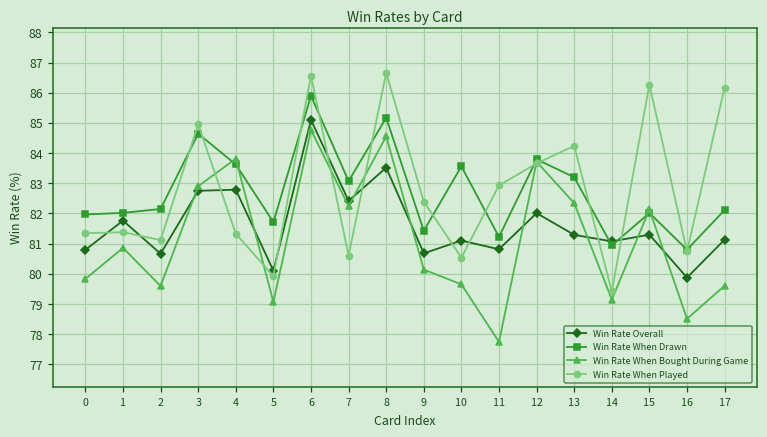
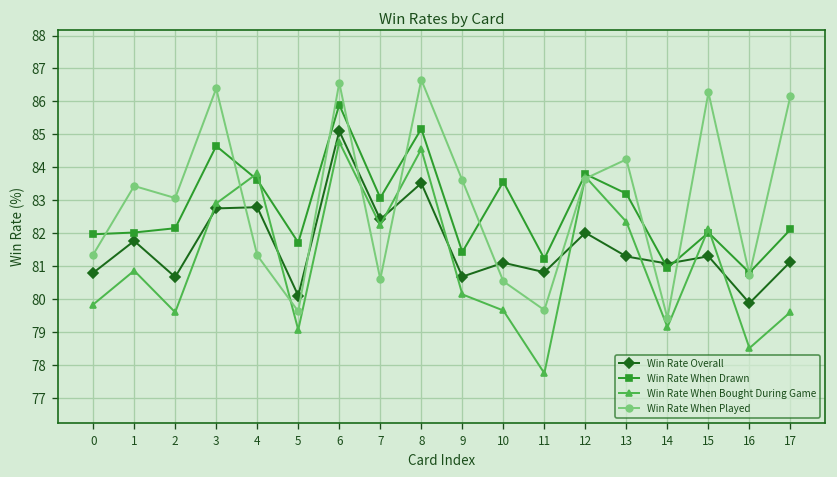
  {
    "Win Rate When Played": {
      "0": 81.3,
-     "1": 81.4,
-     "2": 81.1,
-     "3": 85.0,
+     "1": 83.4,
+     "2": 83.1,
+     "3": 86.4,
      "4": 81.3,
-     "5": 79.9,
+     "5": 79.6,
      "6": 86.6,
      "7": 80.6,
      "8": 86.7,
-     "9": 82.4,
+     "9": 83.6,
      "10": 80.5,
-     "11": 82.9,
+     "11": 79.7,
      "13": 84.2,
      "14": 79.4,
      "15": 86.3,
      "17": 86.2
    }
  }
